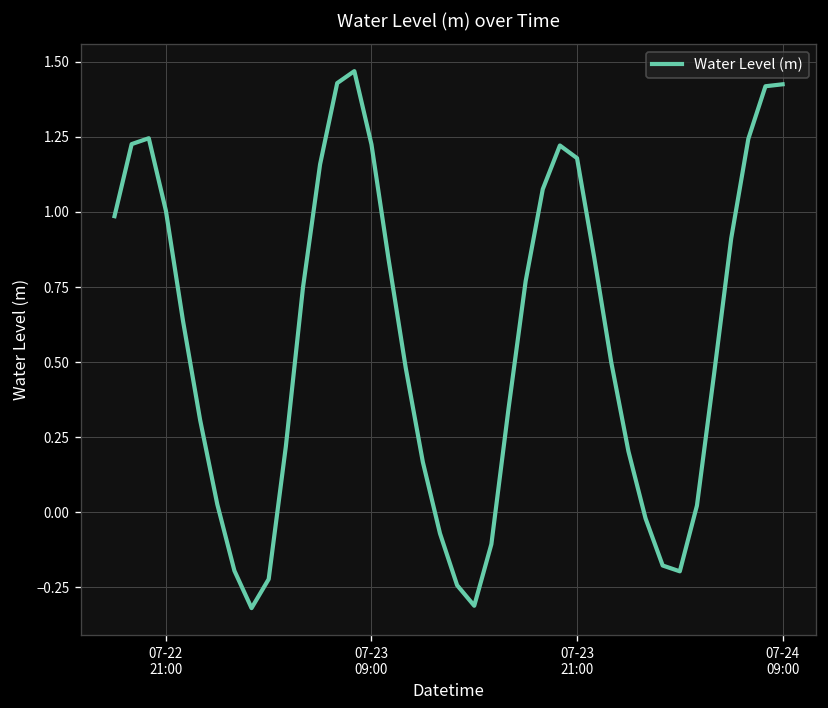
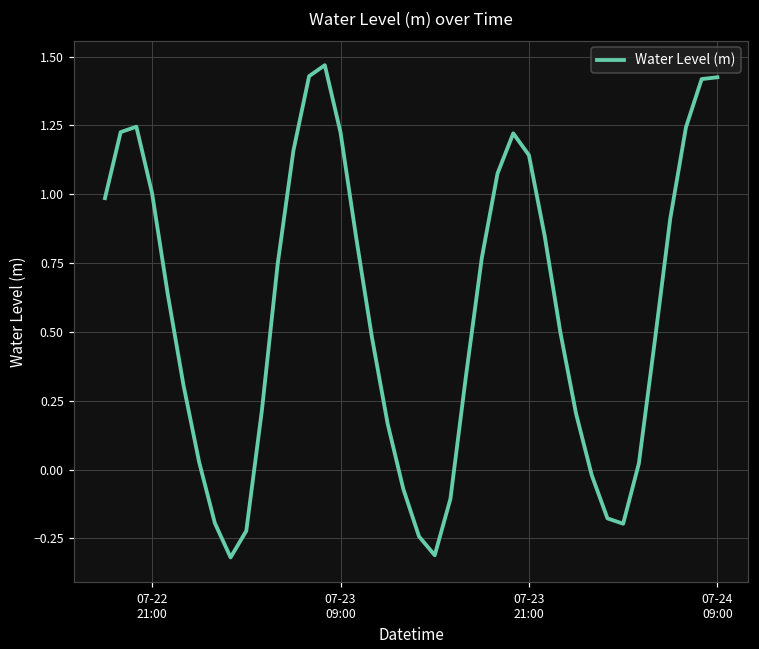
  {
    "07-22 21:00": 1.00,
    "07-23 09:00": 1.22,
-   "07-23 21:00": 1.18,
+   "07-23 21:00": 1.14,
    "07-24 09:00": 1.43
  }
